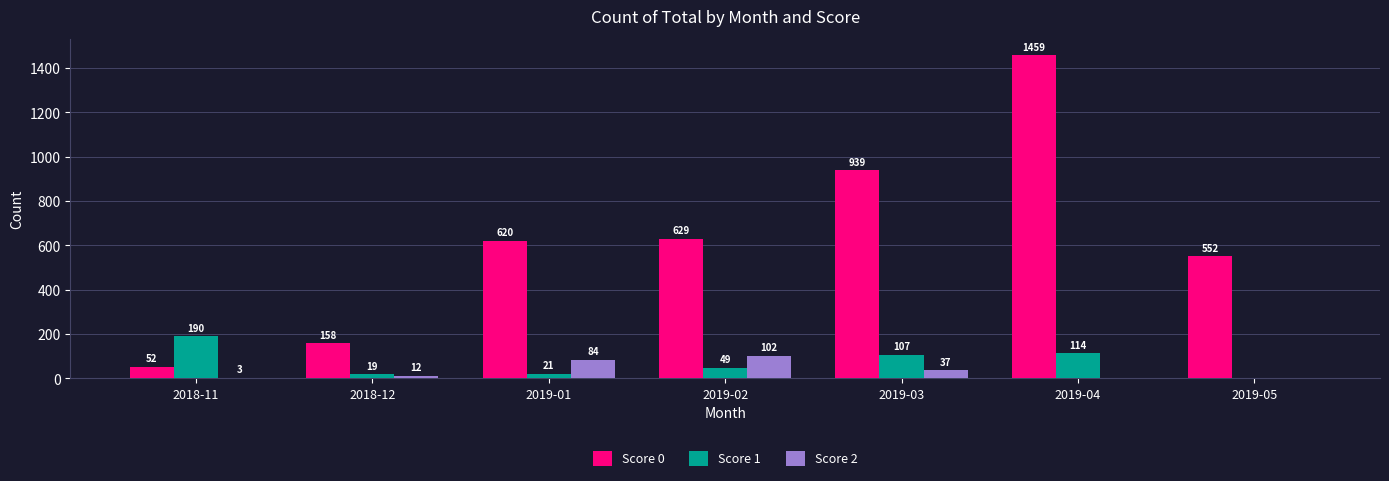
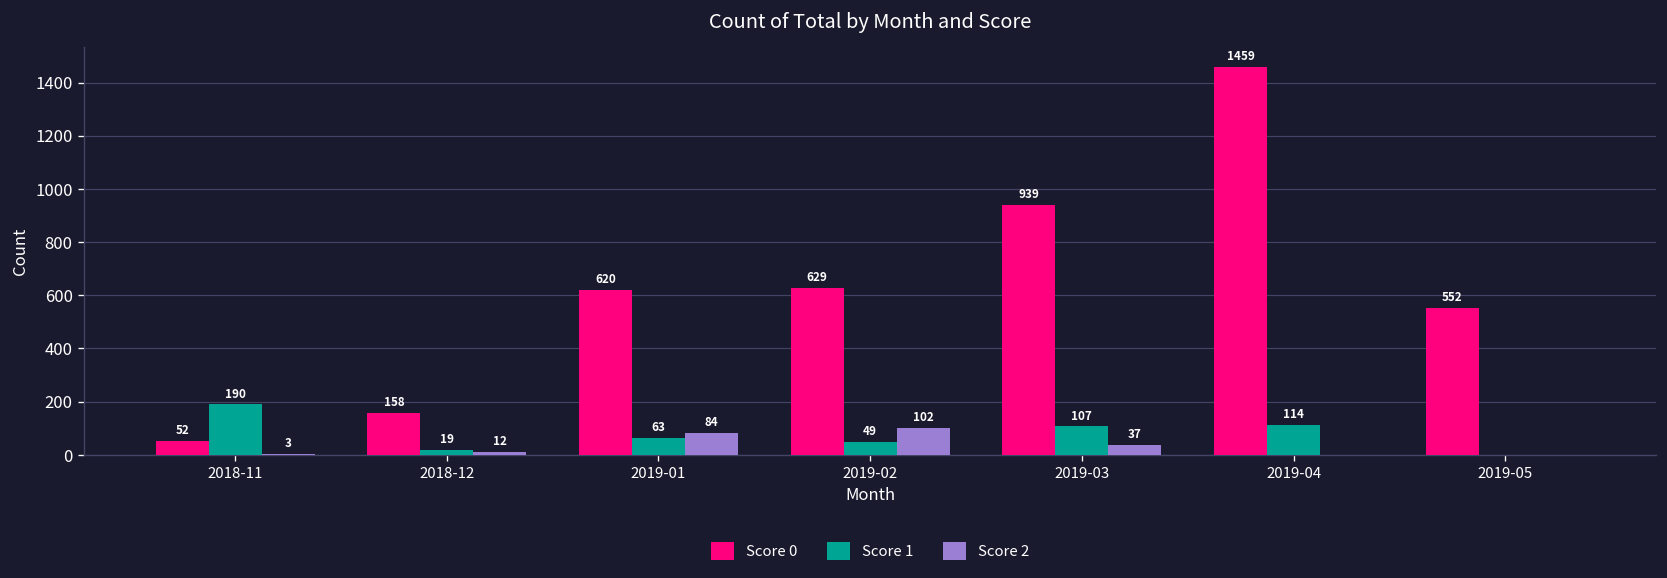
  {
    "Score 0": {
      "2018-11": 52,
      "2018-12": 158,
      "2019-01": 620,
      "2019-02": 629,
      "2019-03": 939,
      "2019-04": 1459,
      "2019-05": 552
    },
    "Score 1": {
      "2018-11": 190,
      "2018-12": 19,
-     "2019-01": 21,
+     "2019-01": 63,
      "2019-02": 49,
      "2019-03": 107,
      "2019-04": 114
    },
    "Score 2": {
      "2018-11": 3,
      "2018-12": 12,
      "2019-01": 84,
      "2019-02": 102,
      "2019-03": 37
    }
  }
